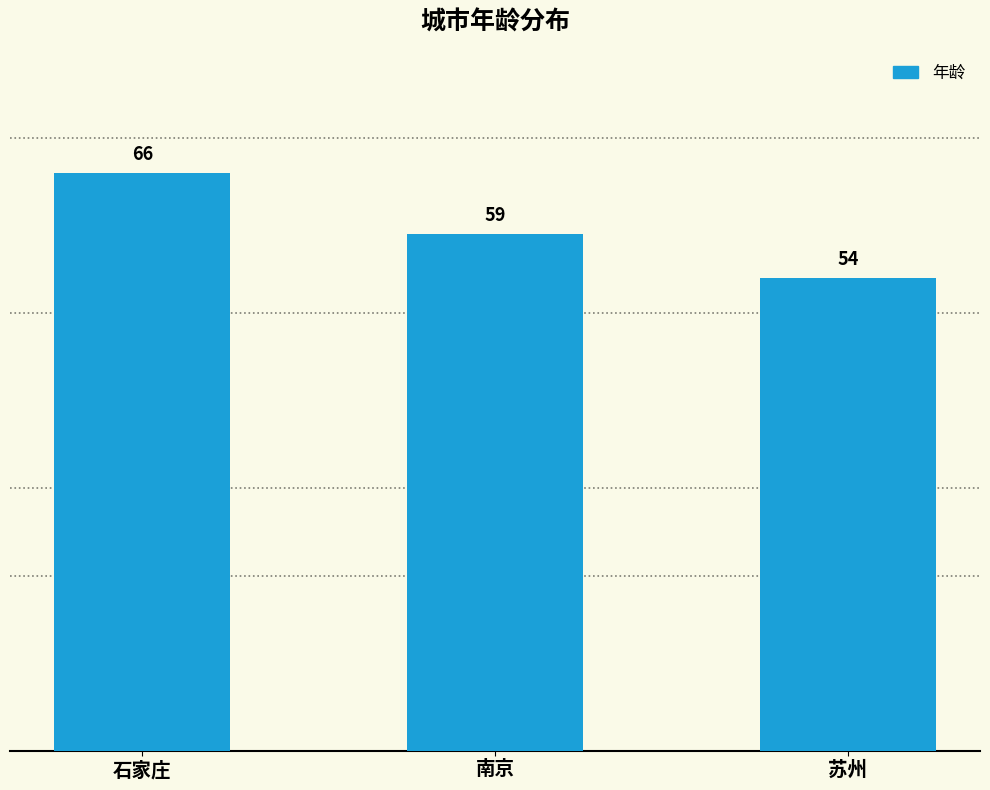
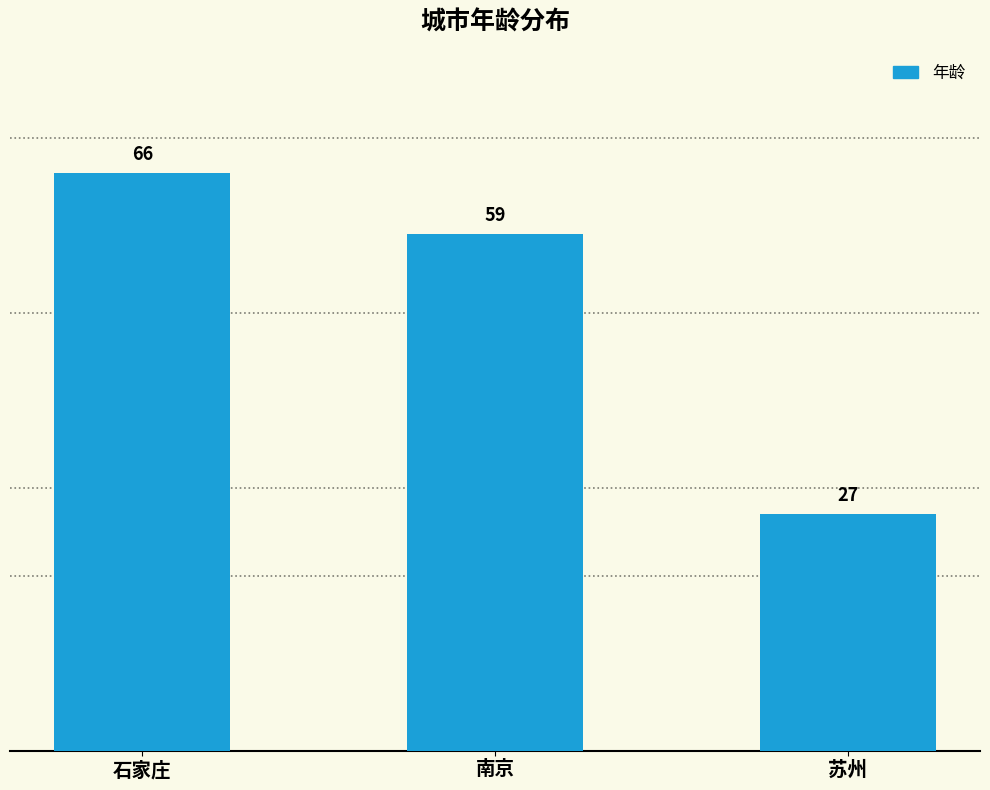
  {
    "石家庄": 66,
    "南京": 59,
-   "苏州": 54
+   "苏州": 27
  }
